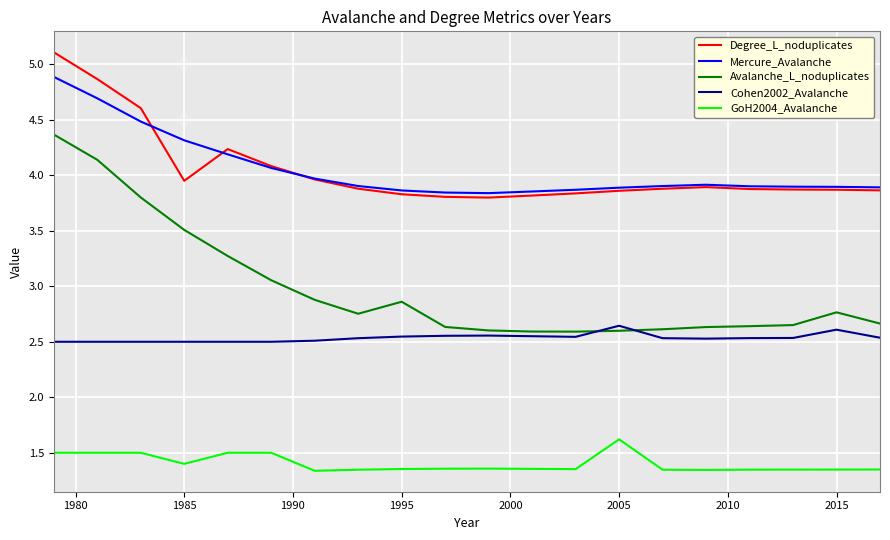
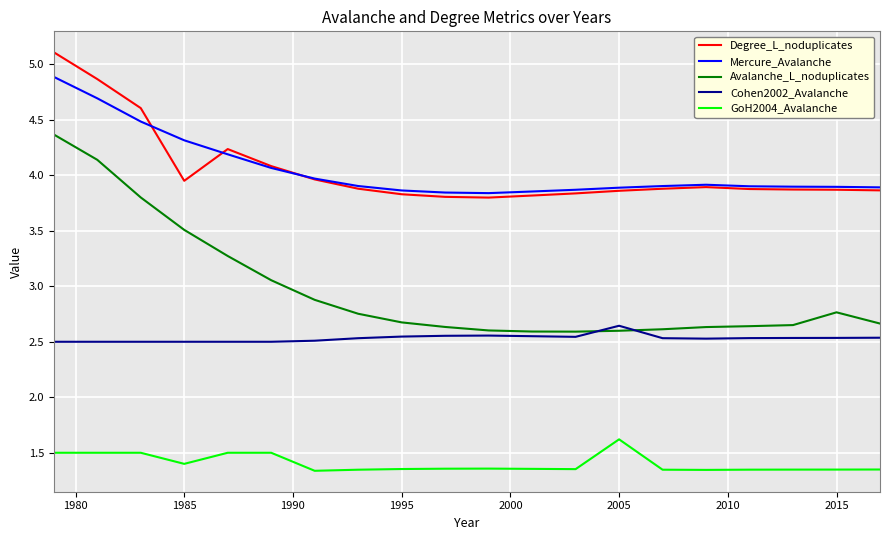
  {
    "Degree_L_noduplicates": {
      "1985": 3.95,
      "1995": 3.83,
      "2005": 3.86,
      "2015": 3.87
    },
    "Mercure_Avalanche": {
      "1985": 4.32,
      "1995": 3.86,
      "2005": 3.89,
      "2015": 3.90
    },
    "Avalanche_L_noduplicates": {
      "1985": 3.51,
-     "1995": 2.86,
+     "1995": 2.67,
      "2005": 2.60,
      "2015": 2.77
    },
    "Cohen2002_Avalanche": {
      "1985": 2.50,
      "1995": 2.55,
      "2005": 2.64,
-     "2015": 2.61
+     "2015": 2.53
    },
    "GoH2004_Avalanche": {
      "1985": 1.40,
      "1995": 1.35,
      "2005": 1.62,
      "2015": 1.35
    }
  }
